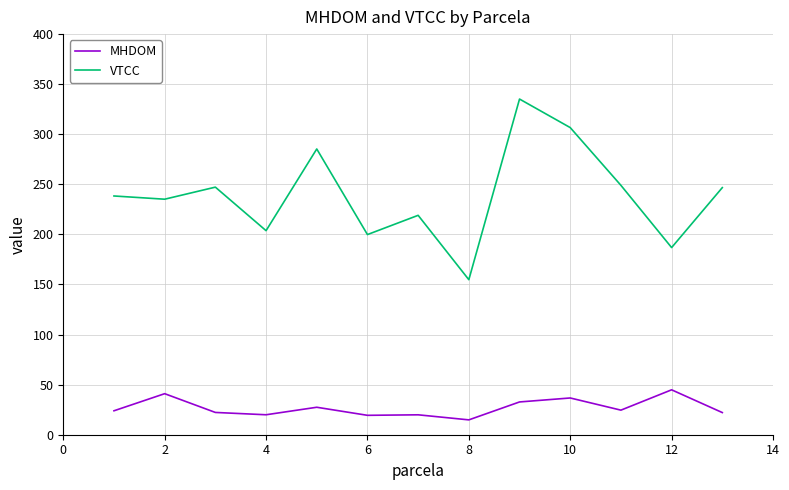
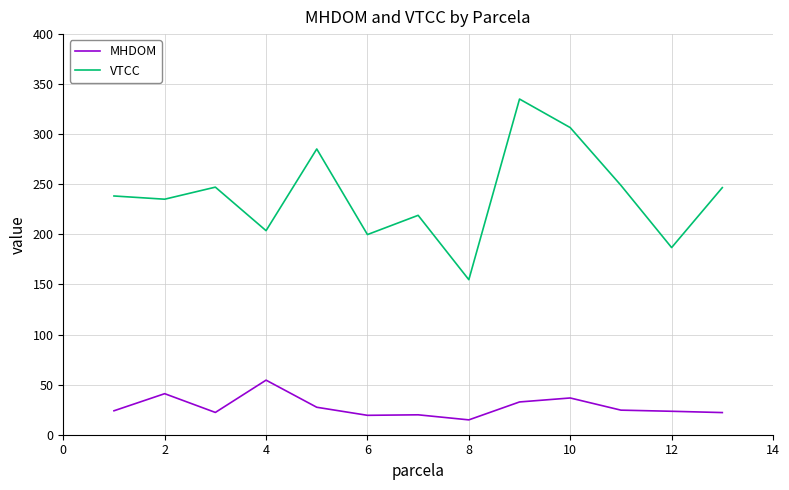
  {
    "MHDOM": {
      "2": 41,
-     "4": 20,
+     "4": 54,
      "6": 19,
      "8": 15,
      "10": 37,
-     "12": 45
+     "12": 23
    },
    "VTCC": {
      "2": 235,
      "4": 204,
      "6": 200,
      "8": 155,
      "10": 307,
      "12": 187
    }
  }
